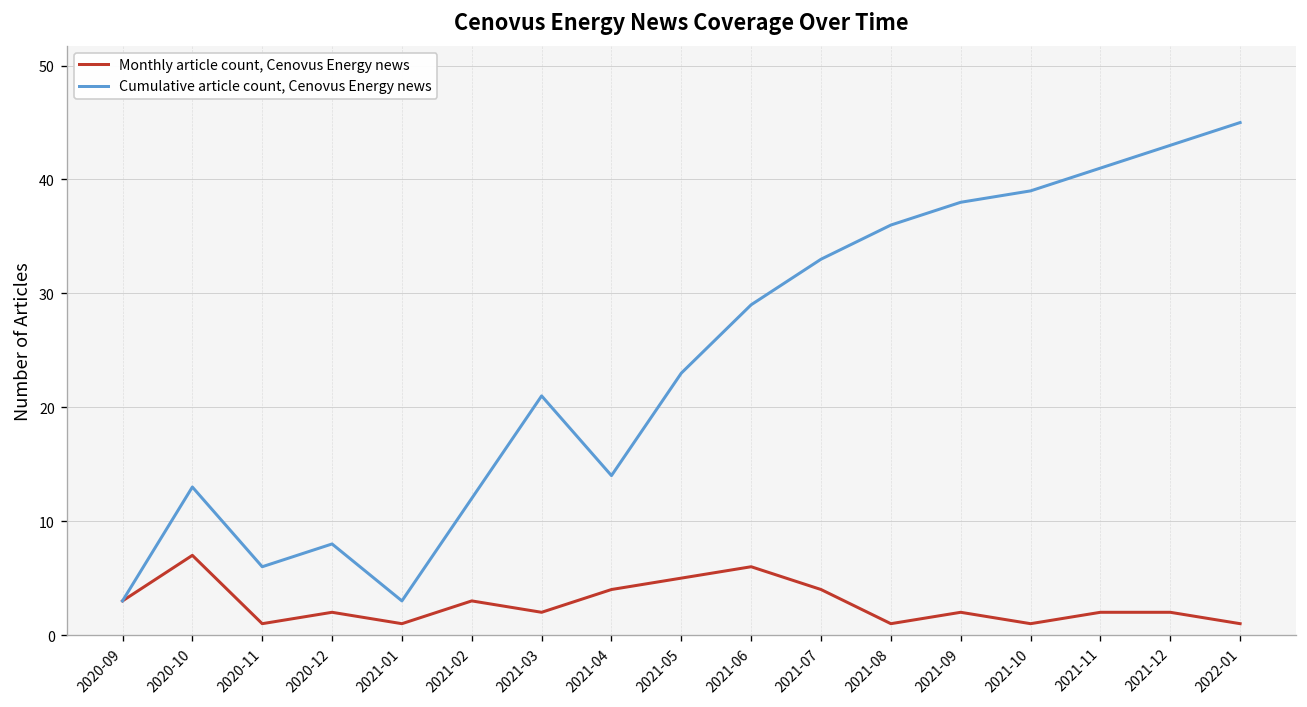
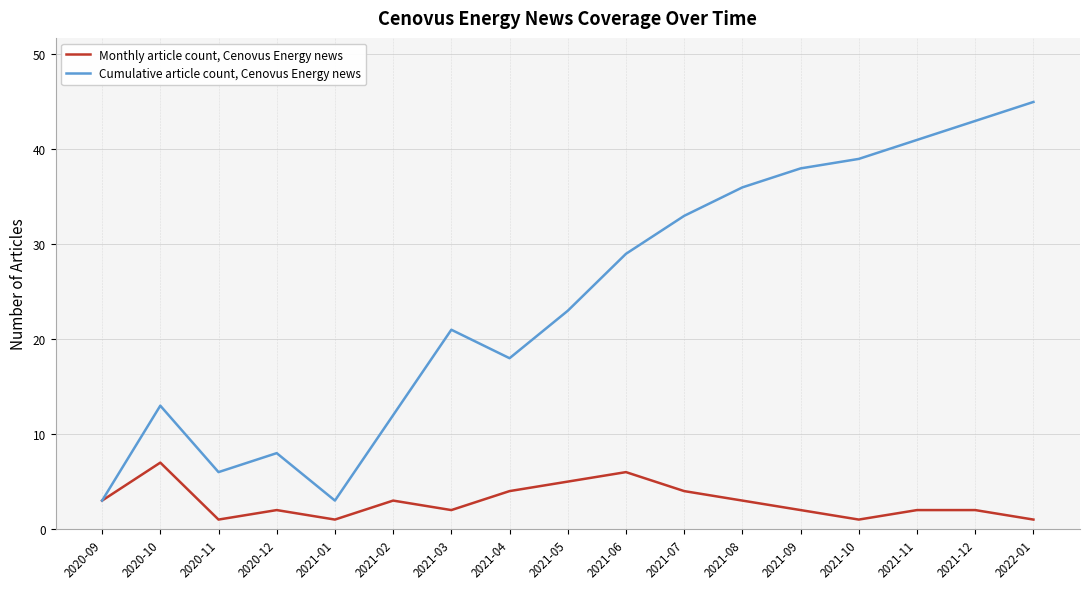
  {
    "Monthly article count, Cenovus Energy news": {
      "2020-10": 7,
      "2020-11": 1,
      "2020-12": 2,
      "2021-01": 1,
      "2021-02": 3,
      "2021-03": 2,
      "2021-04": 4,
      "2021-05": 5,
      "2021-06": 6,
      "2021-07": 4,
-     "2021-08": 1,
+     "2021-08": 3,
      "2021-09": 2,
      "2021-10": 1,
      "2021-11": 2,
      "2021-12": 2,
      "2022-01": 1
    },
    "Cumulative article count, Cenovus Energy news": {
      "2020-10": 13,
      "2020-11": 6,
      "2020-12": 8,
      "2021-01": 3,
      "2021-02": 12,
      "2021-03": 21,
-     "2021-04": 14,
+     "2021-04": 18,
      "2021-05": 23,
      "2021-06": 29,
      "2021-07": 33,
      "2021-08": 36,
      "2021-09": 38,
      "2021-10": 39,
      "2021-11": 41,
      "2021-12": 43,
      "2022-01": 45
    }
  }
